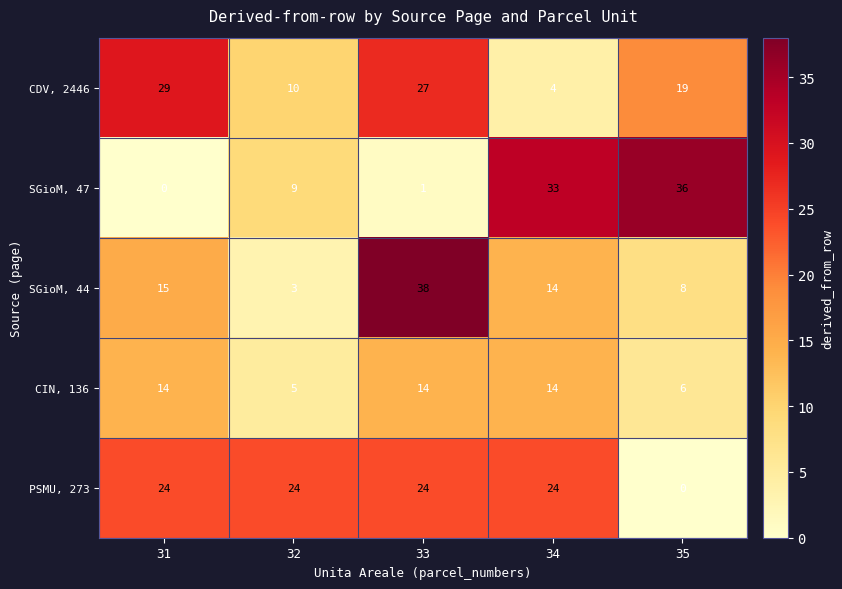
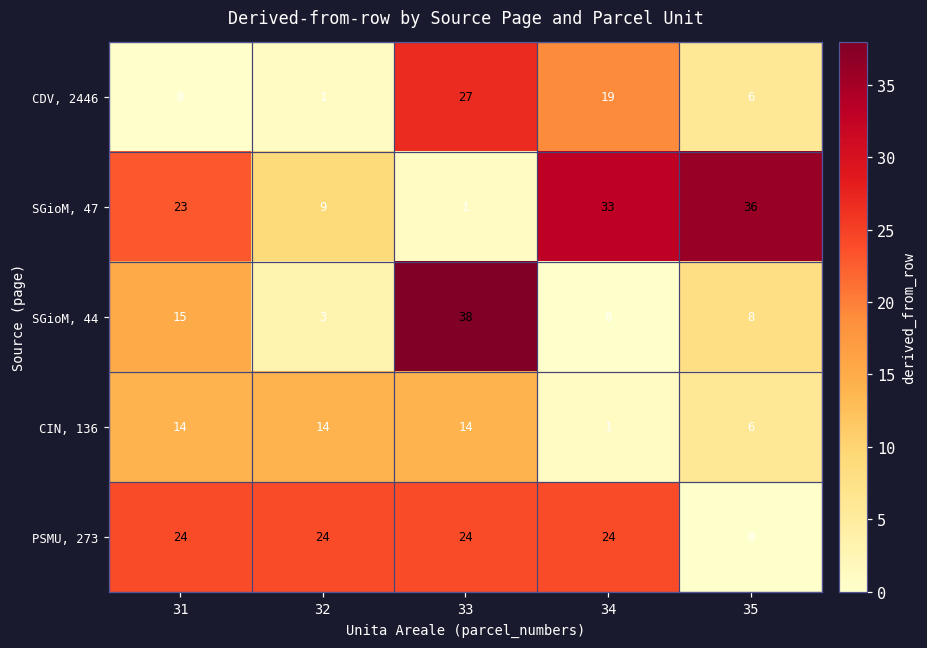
  {
    "CDV, 2446": {
-     "31": 29,
-     "32": 10,
+     "31": 0,
+     "32": 1,
      "33": 27,
-     "34": 4,
-     "35": 19
+     "34": 19,
+     "35": 6
    },
    "SGioM, 47": {
-     "31": 0,
+     "31": 23,
      "32": 9,
      "33": 1,
      "34": 33,
      "35": 36
    },
    "SGioM, 44": {
      "31": 15,
      "32": 3,
      "33": 38,
-     "34": 14,
+     "34": 0,
      "35": 8
    },
    "CIN, 136": {
      "31": 14,
-     "32": 5,
+     "32": 14,
      "33": 14,
-     "34": 14,
+     "34": 1,
      "35": 6
    },
    "PSMU, 273": {
      "31": 24,
      "32": 24,
      "33": 24,
      "34": 24,
      "35": 0
    }
  }
